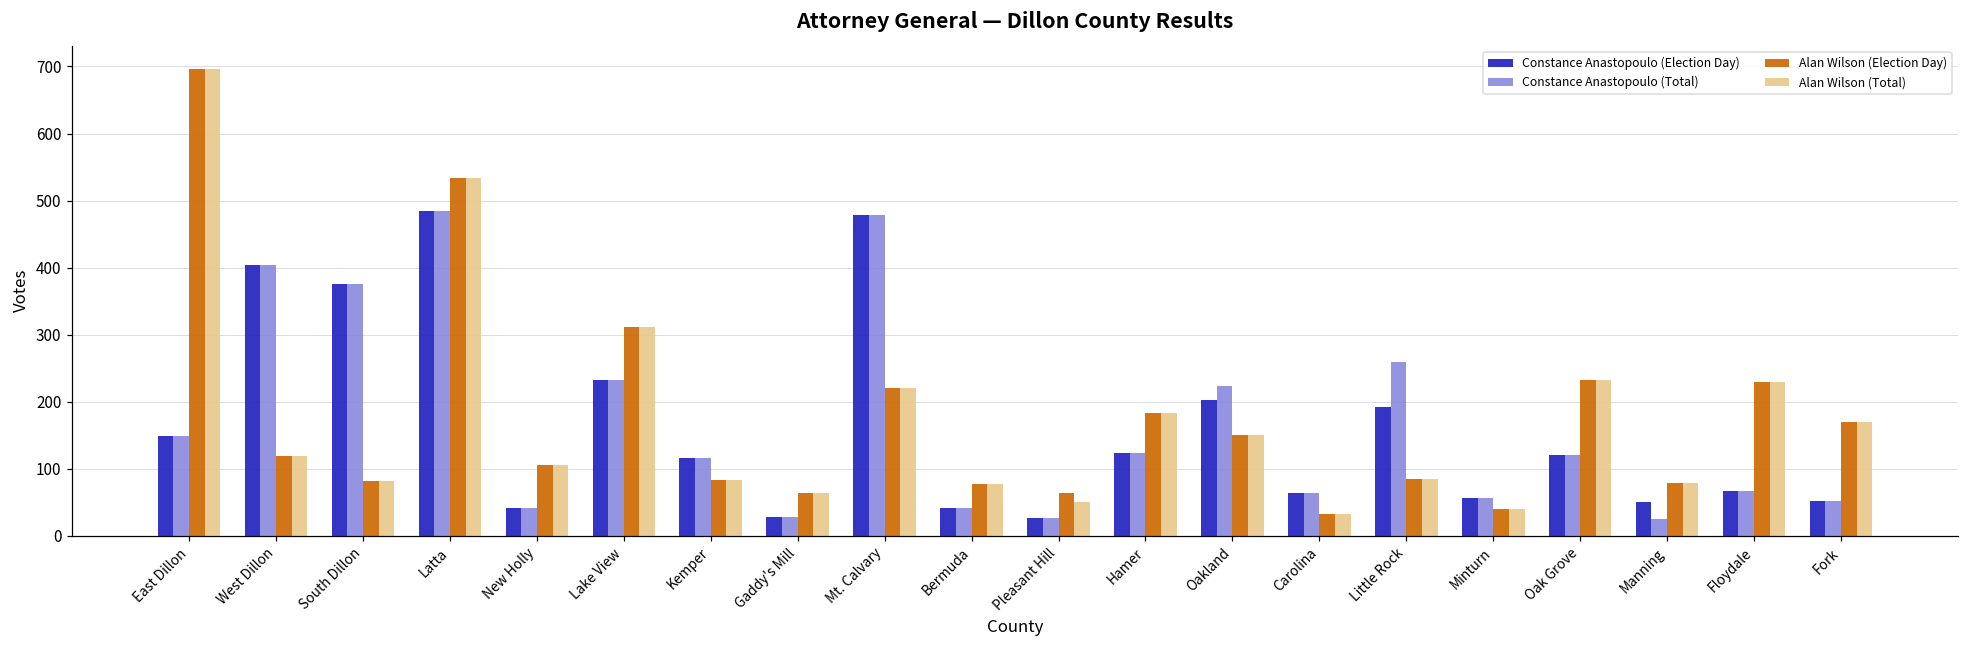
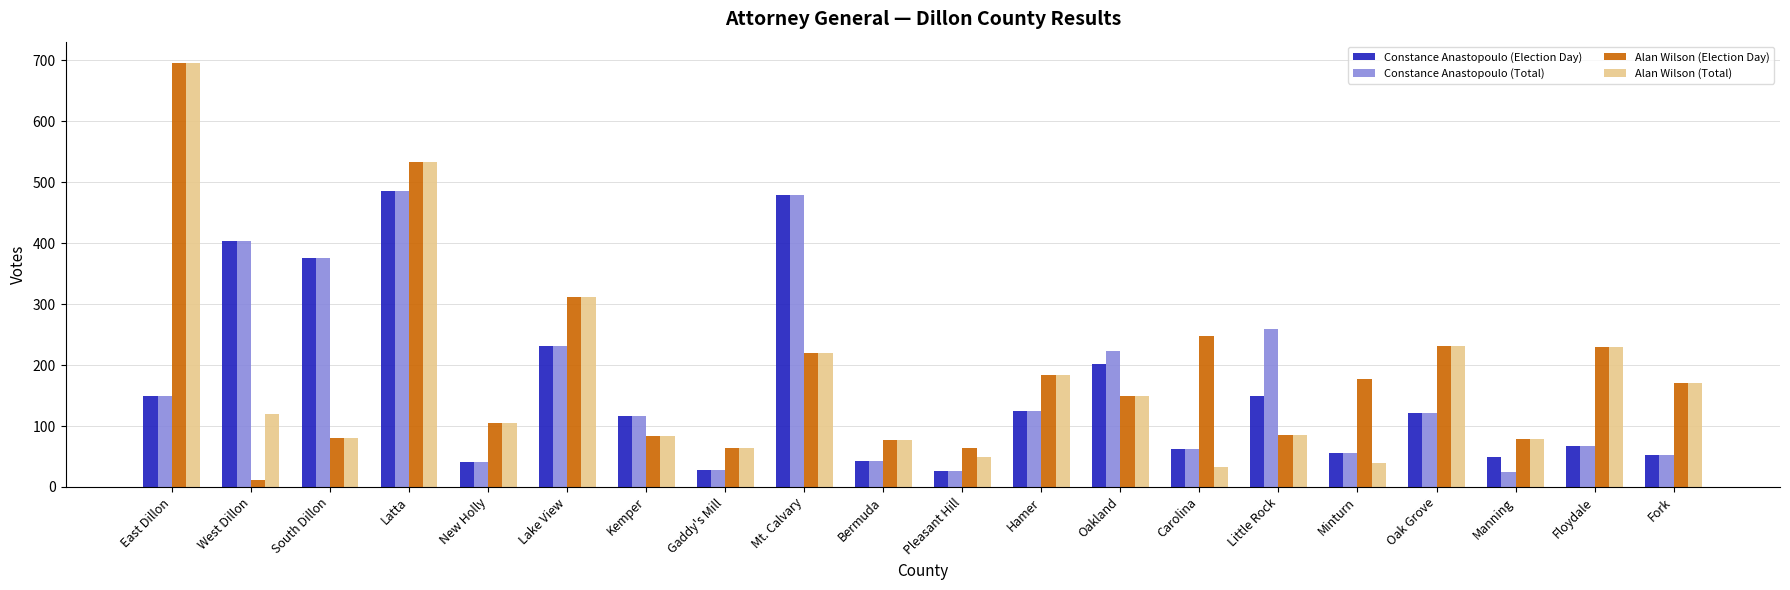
  {
    "Constance Anastopoulo (Election Day)": {
      "East Dillon": 150,
      "West Dillon": 400,
      "South Dillon": 380,
      "Latta": 490,
      "New Holly": 40,
      "Lake View": 230,
      "Kemper": 120,
      "Gaddy's Mill": 30,
      "Mt. Calvary": 480,
      "Bermuda": 40,
      "Pleasant Hill": 30,
      "Hamer": 120,
      "Oakland": 200,
      "Carolina": 60,
-     "Little Rock": 190,
+     "Little Rock": 150,
      "Minturn": 60,
      "Oak Grove": 120,
      "Manning": 50,
      "Floydale": 70,
      "Fork": 50
    },
    "Constance Anastopoulo (Total)": {
      "East Dillon": 150,
      "West Dillon": 400,
      "South Dillon": 380,
      "Latta": 490,
      "New Holly": 40,
      "Lake View": 230,
      "Kemper": 120,
      "Gaddy's Mill": 30,
      "Mt. Calvary": 480,
      "Bermuda": 40,
      "Pleasant Hill": 30,
      "Hamer": 120,
      "Oakland": 220,
      "Carolina": 60,
      "Little Rock": 260,
      "Minturn": 60,
      "Oak Grove": 120,
      "Manning": 30,
      "Floydale": 70,
      "Fork": 50
    },
    "Alan Wilson (Election Day)": {
      "East Dillon": 700,
-     "West Dillon": 120,
+     "West Dillon": 10,
      "South Dillon": 80,
      "Latta": 530,
      "New Holly": 110,
      "Lake View": 310,
      "Kemper": 80,
      "Gaddy's Mill": 60,
      "Mt. Calvary": 220,
      "Bermuda": 80,
      "Pleasant Hill": 60,
      "Hamer": 180,
      "Oakland": 150,
-     "Carolina": 30,
+     "Carolina": 250,
      "Little Rock": 90,
-     "Minturn": 40,
+     "Minturn": 180,
      "Oak Grove": 230,
      "Manning": 80,
      "Floydale": 230,
      "Fork": 170
    },
    "Alan Wilson (Total)": {
      "East Dillon": 700,
      "West Dillon": 120,
      "South Dillon": 80,
      "Latta": 530,
      "New Holly": 110,
      "Lake View": 310,
      "Kemper": 80,
      "Gaddy's Mill": 60,
      "Mt. Calvary": 220,
      "Bermuda": 80,
      "Pleasant Hill": 50,
      "Hamer": 180,
      "Oakland": 150,
      "Carolina": 30,
      "Little Rock": 90,
      "Minturn": 40,
      "Oak Grove": 230,
      "Manning": 80,
      "Floydale": 230,
      "Fork": 170
    }
  }
